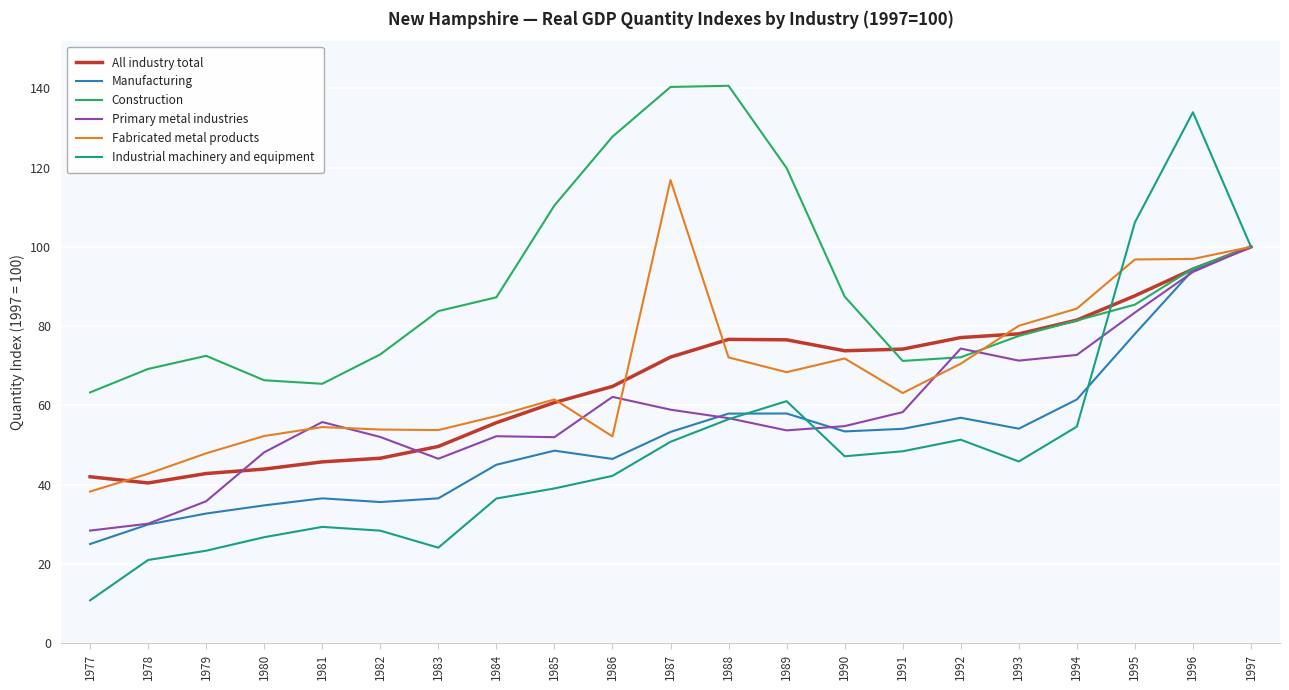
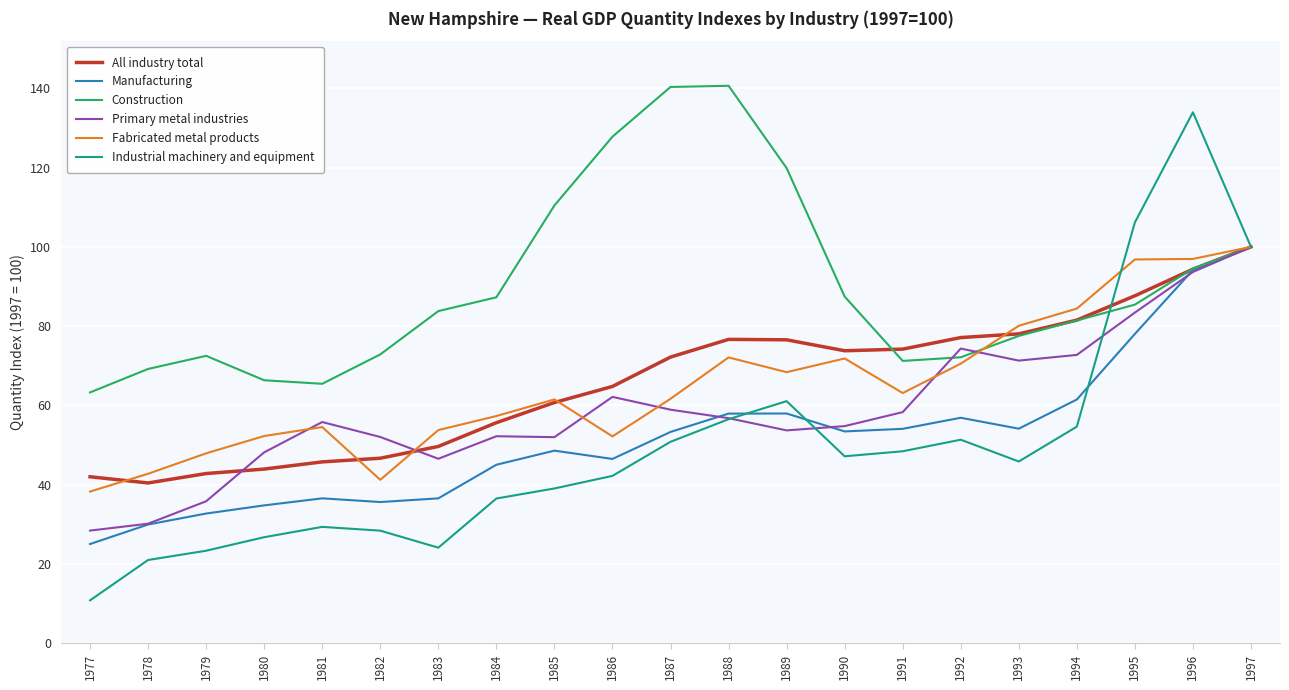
  {
    "All industry total": {
      "1977": 42,
      "1978": 40,
      "1979": 43,
      "1980": 44,
      "1981": 46,
      "1982": 47,
      "1983": 50,
      "1984": 56,
      "1985": 61,
      "1986": 65,
      "1987": 72,
      "1988": 77,
      "1989": 77,
      "1990": 74,
      "1991": 74,
      "1992": 77,
      "1995": 88
    },
    "Manufacturing": {
      "1977": 25,
      "1979": 33,
      "1980": 35,
      "1981": 37,
      "1982": 36,
      "1983": 37,
      "1984": 45,
      "1985": 49,
      "1986": 47,
      "1987": 53,
      "1988": 58,
      "1989": 58,
      "1990": 53,
      "1991": 54,
      "1992": 57,
      "1993": 54,
      "1994": 62,
      "1995": 78
    },
    "Primary metal industries": {
      "1977": 28,
      "1979": 36,
      "1980": 48,
      "1981": 56,
      "1982": 52,
      "1983": 47,
      "1984": 52,
      "1985": 52,
      "1986": 62,
      "1987": 59,
      "1989": 54,
      "1990": 55,
      "1991": 58,
      "1992": 74,
      "1993": 71,
      "1994": 73,
      "1995": 83
    },
    "Fabricated metal products": {
      "1977": 38,
      "1978": 43,
      "1979": 48,
      "1980": 52,
      "1981": 55,
-     "1982": 54,
+     "1982": 41,
      "1983": 54,
      "1984": 57,
      "1985": 62,
      "1986": 52,
-     "1987": 117,
+     "1987": 62,
      "1988": 72,
      "1989": 68,
      "1990": 72,
      "1991": 63,
      "1992": 71,
      "1993": 80,
      "1994": 84,
      "1995": 97,
      "1996": 97
    }
  }
